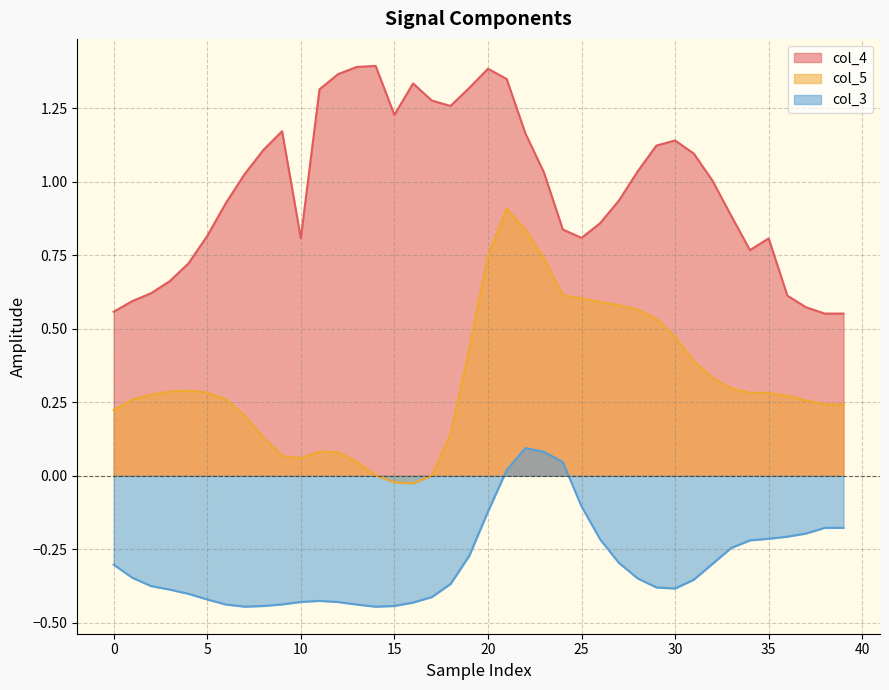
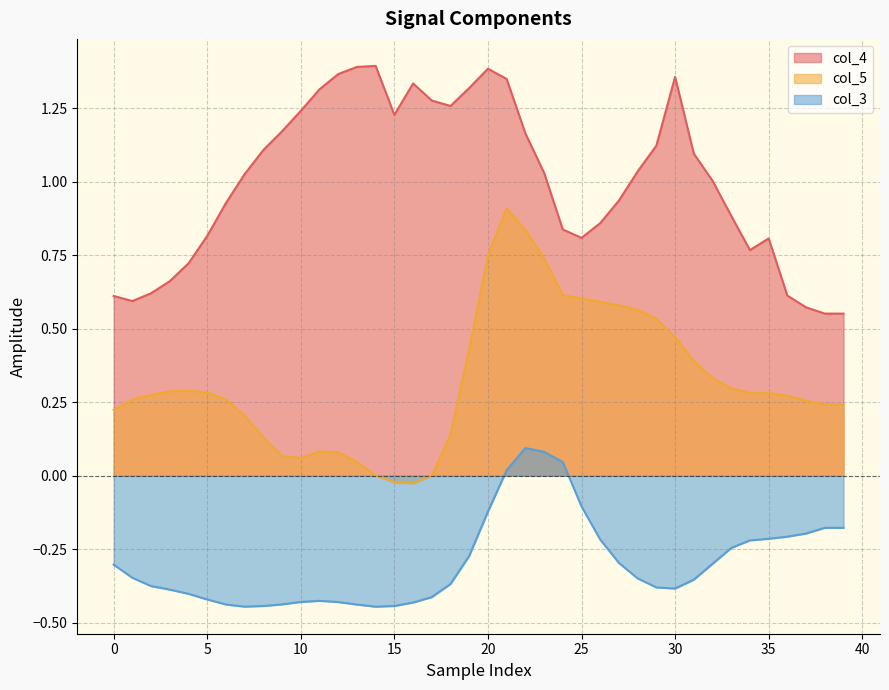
  {
    "col_4": {
-     "0": 0.56,
+     "0": 0.61,
      "5": 0.82,
-     "10": 0.81,
+     "10": 1.24,
      "15": 1.23,
      "20": 1.38,
      "25": 0.81,
-     "30": 1.14,
+     "30": 1.36,
      "35": 0.81
    }
  }
